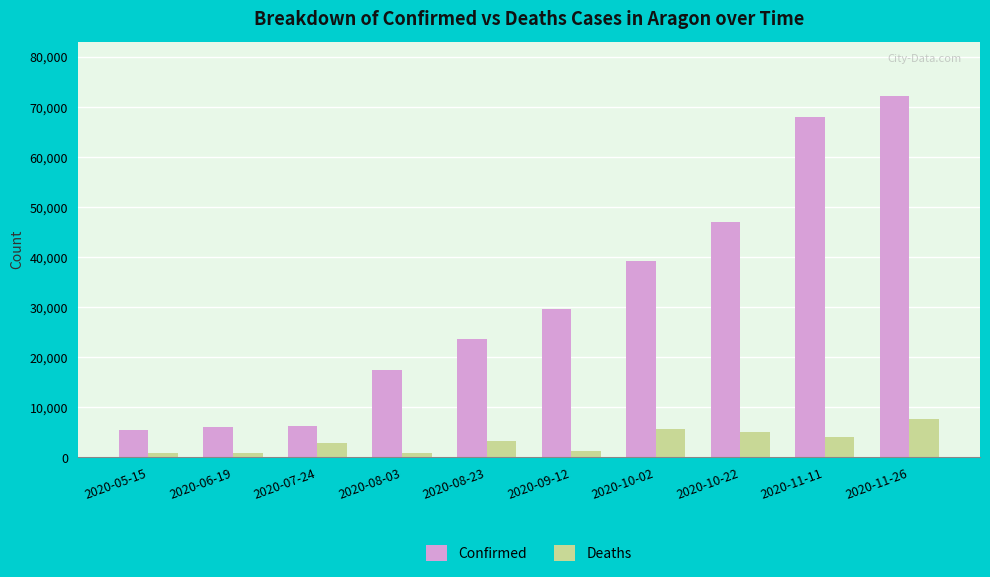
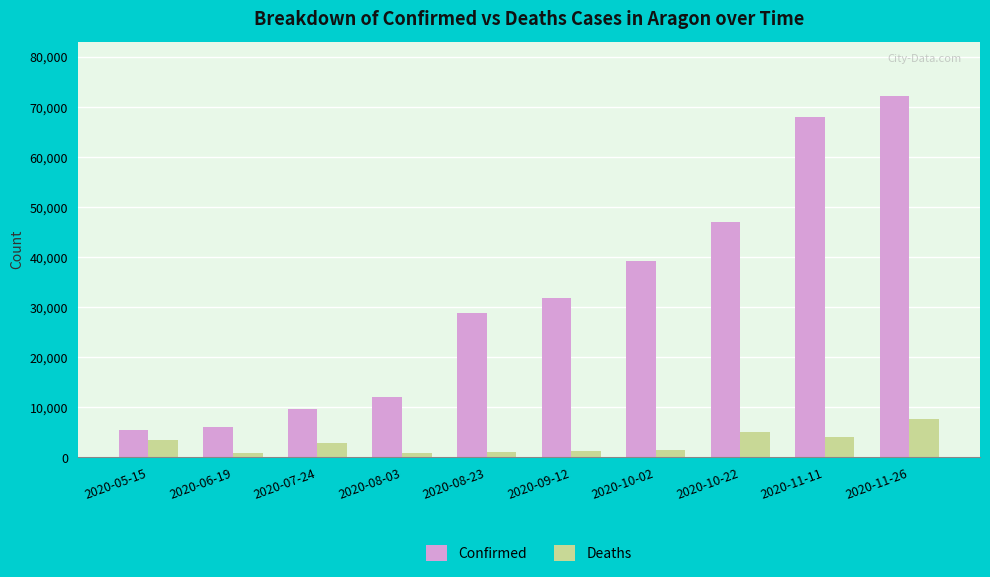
  {
    "Confirmed": {
      "2020-05-15": "5,000",
      "2020-06-19": "6,000",
-     "2020-07-24": "6,000",
-     "2020-08-03": "17,000",
-     "2020-08-23": "24,000",
-     "2020-09-12": "30,000",
+     "2020-07-24": "10,000",
+     "2020-08-03": "12,000",
+     "2020-08-23": "29,000",
+     "2020-09-12": "32,000",
      "2020-10-02": "39,000",
      "2020-10-22": "47,000",
      "2020-11-11": "68,000",
      "2020-11-26": "72,000"
    },
    "Deaths": {
-     "2020-05-15": "1,000",
+     "2020-05-15": "3,000",
      "2020-06-19": "1,000",
      "2020-07-24": "3,000",
      "2020-08-03": "1,000",
-     "2020-08-23": "3,000",
+     "2020-08-23": "1,000",
      "2020-09-12": "1,000",
-     "2020-10-02": "6,000",
+     "2020-10-02": "1,000",
      "2020-10-22": "5,000",
      "2020-11-11": "4,000",
      "2020-11-26": "8,000"
    }
  }
